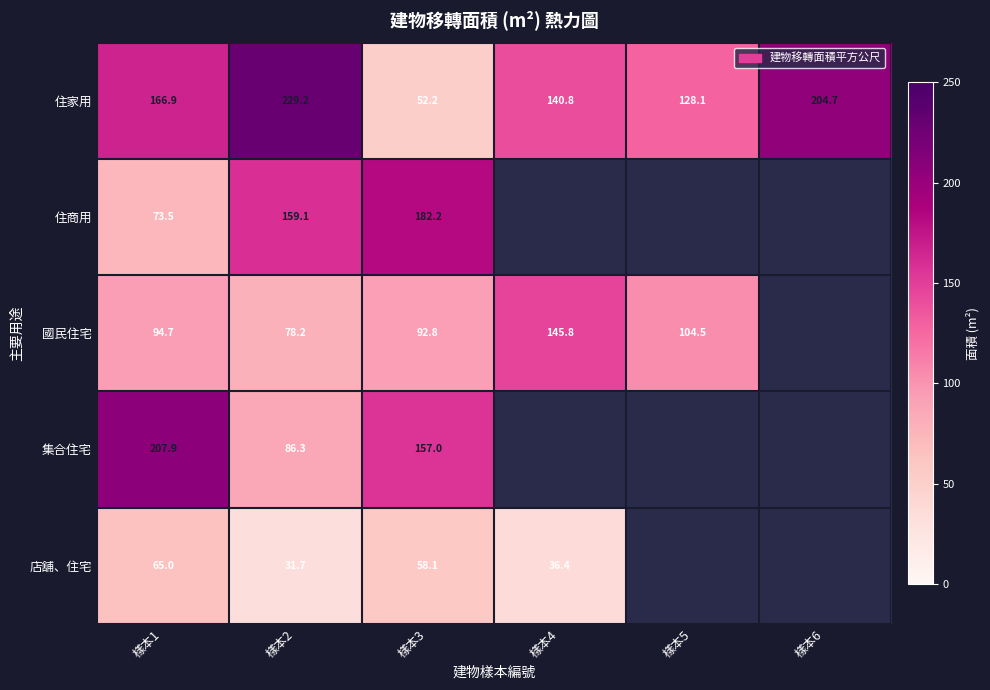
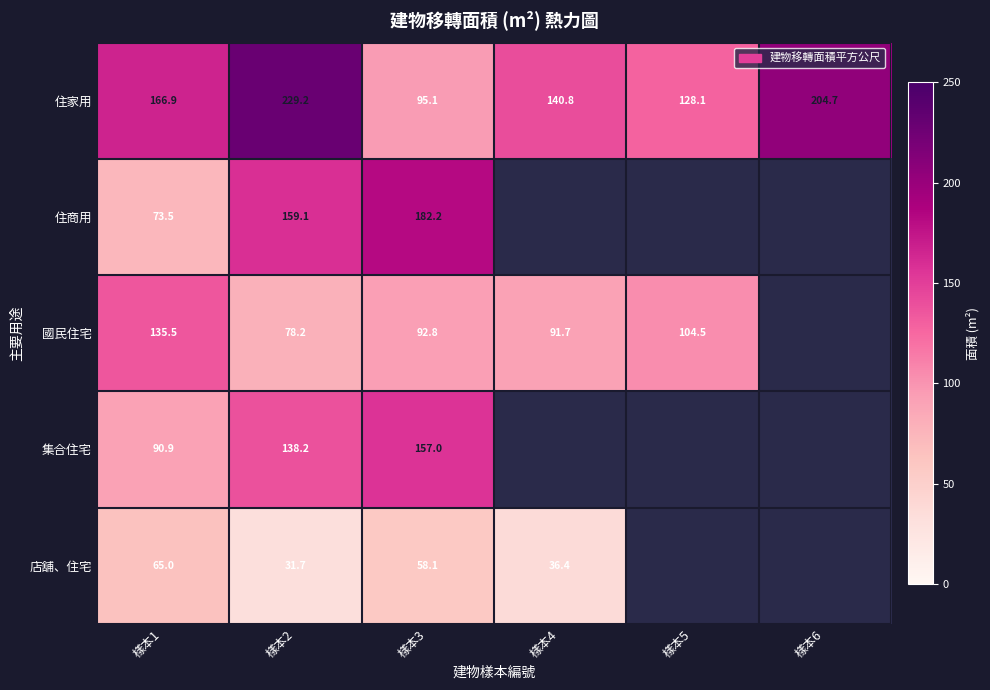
  {
    "住家用": {
      "樣本1": 166.9,
      "樣本2": 229.2,
-     "樣本3": 52.2,
+     "樣本3": 95.1,
      "樣本4": 140.8,
      "樣本5": 128.1,
      "樣本6": 204.7
    },
    "住商用": {
      "樣本1": 73.5,
      "樣本2": 159.1,
      "樣本3": 182.2
    },
    "國民住宅": {
-     "樣本1": 94.7,
+     "樣本1": 135.5,
      "樣本2": 78.2,
      "樣本3": 92.8,
-     "樣本4": 145.8,
+     "樣本4": 91.7,
      "樣本5": 104.5
    },
    "集合住宅": {
-     "樣本1": 207.9,
-     "樣本2": 86.3,
+     "樣本1": 90.9,
+     "樣本2": 138.2,
      "樣本3": 157.0
    },
    "店舖、住宅": {
      "樣本1": 65.0,
      "樣本3": 58.1
    }
  }
